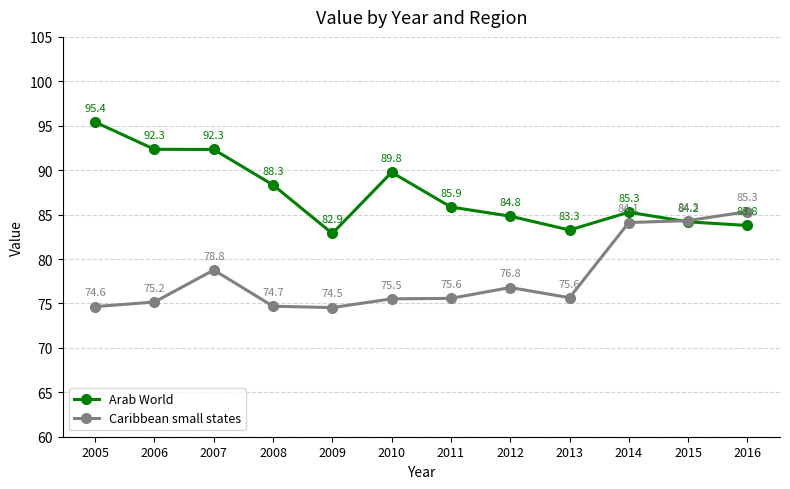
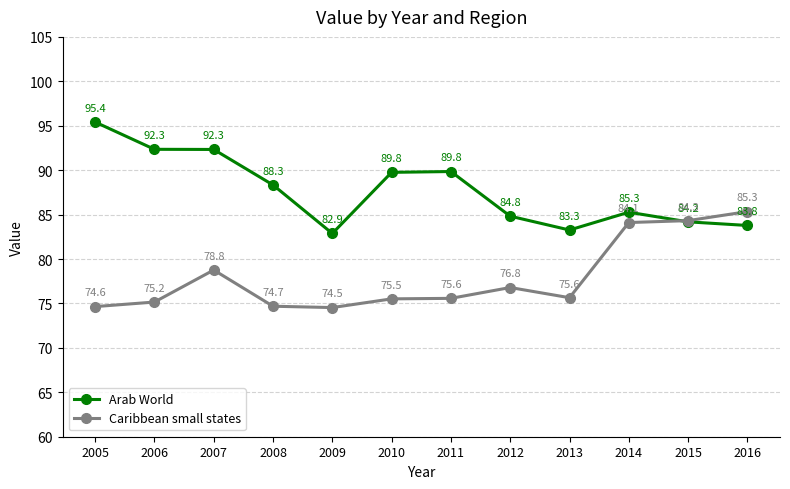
  {
    "Arab World": {
      "2005": 95.4,
      "2006": 92.3,
      "2007": 92.3,
      "2008": 88.3,
      "2009": 82.9,
      "2010": 89.8,
-     "2011": 85.9,
+     "2011": 89.8,
      "2012": 84.8,
      "2013": 83.3,
      "2014": 85.3
    },
    "Caribbean small states": {
      "2005": 74.6,
      "2006": 75.2,
      "2007": 78.8,
      "2008": 74.7,
      "2009": 74.5,
      "2010": 75.5,
      "2011": 75.6,
      "2012": 76.8,
      "2013": 75.6,
      "2016": 85.3
    }
  }
